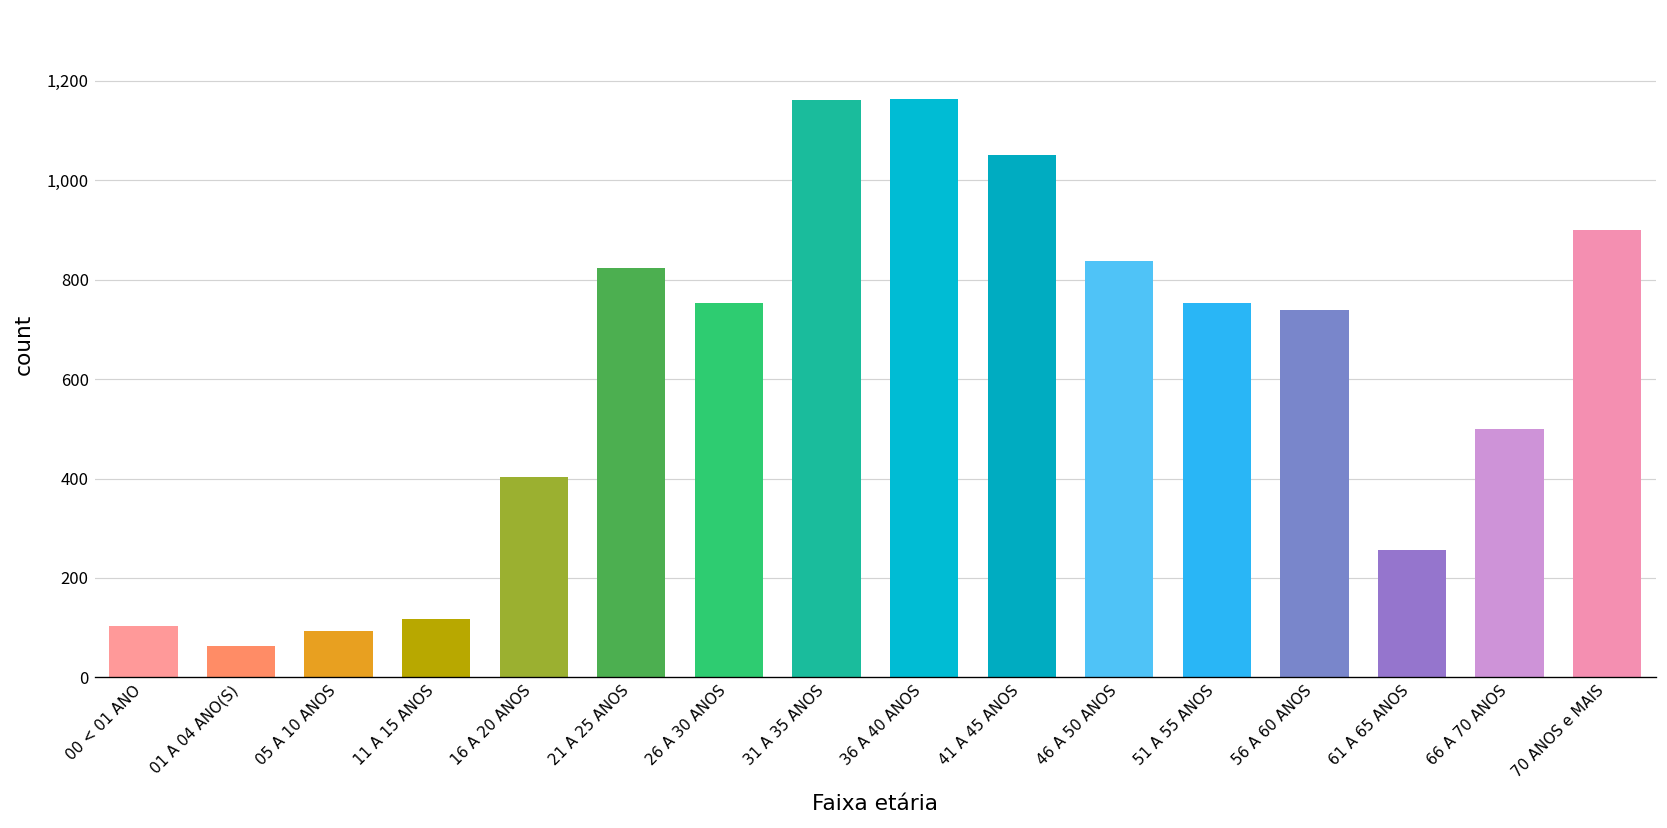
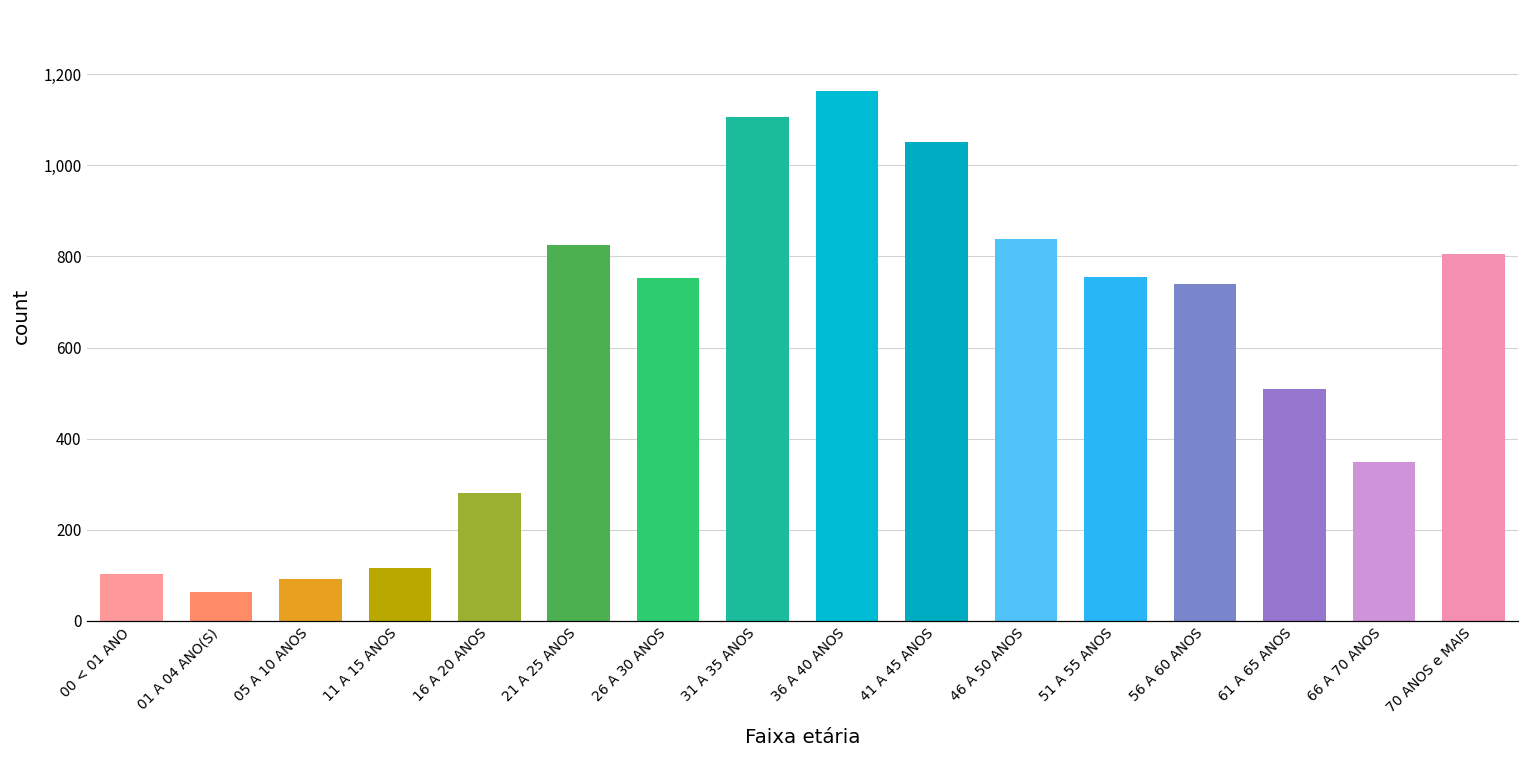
  {
    "00 < 01 ANO": "100",
    "01 A 04 ANO(S)": "60",
    "05 A 10 ANOS": "90",
    "11 A 15 ANOS": "120",
-   "16 A 20 ANOS": "400",
+   "16 A 20 ANOS": "280",
    "21 A 25 ANOS": "820",
    "26 A 30 ANOS": "750",
-   "31 A 35 ANOS": "1,160",
+   "31 A 35 ANOS": "1,110",
    "36 A 40 ANOS": "1,160",
    "41 A 45 ANOS": "1,050",
    "46 A 50 ANOS": "840",
    "51 A 55 ANOS": "750",
    "56 A 60 ANOS": "740",
-   "61 A 65 ANOS": "260",
-   "66 A 70 ANOS": "500",
-   "70 ANOS e MAIS": "900"
+   "61 A 65 ANOS": "510",
+   "66 A 70 ANOS": "350",
+   "70 ANOS e MAIS": "810"
  }
